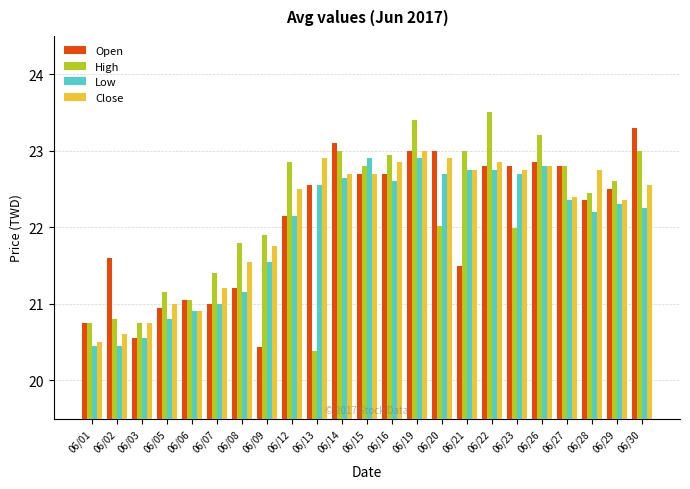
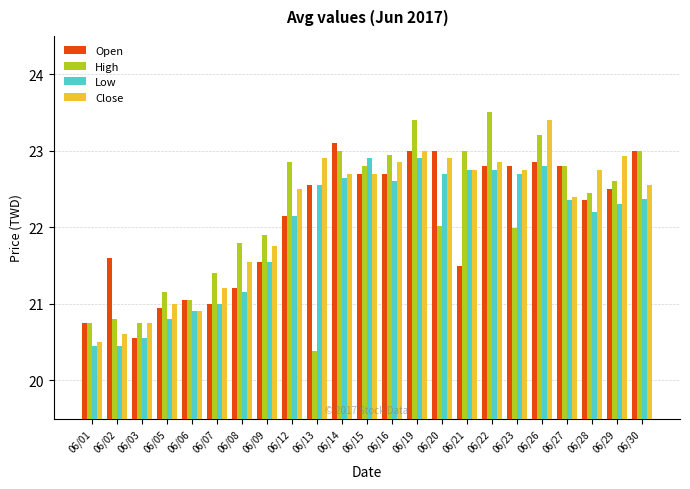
  {
    "Open": {
      "06/01": 20.8,
      "06/02": 21.6,
      "06/03": 20.6,
      "06/05": 21.0,
      "06/06": 21.1,
      "06/07": 21.0,
      "06/08": 21.2,
-     "06/09": 20.4,
+     "06/09": 21.6,
      "06/12": 22.2,
      "06/13": 22.6,
      "06/14": 23.1,
      "06/15": 22.7,
      "06/16": 22.7,
      "06/19": 23.0,
      "06/20": 23.0,
      "06/21": 21.5,
      "06/22": 22.8,
      "06/23": 22.8,
      "06/26": 22.9,
      "06/27": 22.8,
      "06/28": 22.4,
      "06/29": 22.5,
-     "06/30": 23.3
+     "06/30": 23.0
    },
    "High": {
      "06/01": 20.8,
      "06/02": 20.8,
      "06/03": 20.8,
      "06/05": 21.2,
      "06/06": 21.1,
      "06/07": 21.4,
      "06/08": 21.8,
      "06/09": 21.9,
      "06/12": 22.9,
      "06/13": 20.4,
      "06/14": 23.0,
      "06/16": 23.0,
      "06/19": 23.4,
      "06/20": 22.0,
      "06/21": 23.0,
      "06/22": 23.5,
      "06/23": 22.0,
      "06/26": 23.2,
      "06/27": 22.8,
      "06/28": 22.5,
      "06/29": 22.6,
      "06/30": 23.0
    },
    "Low": {
      "06/01": 20.5,
      "06/02": 20.5,
      "06/03": 20.6,
      "06/05": 20.8,
      "06/06": 20.9,
      "06/07": 21.0,
      "06/08": 21.2,
      "06/09": 21.6,
      "06/12": 22.2,
      "06/13": 22.6,
      "06/14": 22.7,
      "06/15": 22.9,
      "06/16": 22.6,
      "06/19": 22.9,
      "06/20": 22.7,
      "06/21": 22.8,
      "06/22": 22.8,
      "06/23": 22.7,
      "06/26": 22.8,
      "06/27": 22.4,
      "06/28": 22.2,
      "06/29": 22.3,
-     "06/30": 22.3
+     "06/30": 22.4
    },
    "Close": {
      "06/01": 20.5,
      "06/02": 20.6,
      "06/03": 20.8,
      "06/05": 21.0,
      "06/06": 20.9,
      "06/07": 21.2,
      "06/08": 21.6,
      "06/09": 21.8,
      "06/12": 22.5,
      "06/13": 22.9,
      "06/14": 22.7,
      "06/15": 22.7,
      "06/16": 22.9,
      "06/19": 23.0,
      "06/20": 22.9,
      "06/21": 22.8,
      "06/22": 22.9,
      "06/23": 22.8,
-     "06/26": 22.8,
+     "06/26": 23.4,
      "06/27": 22.4,
      "06/28": 22.8,
-     "06/29": 22.4,
+     "06/29": 22.9,
      "06/30": 22.6
    }
  }
